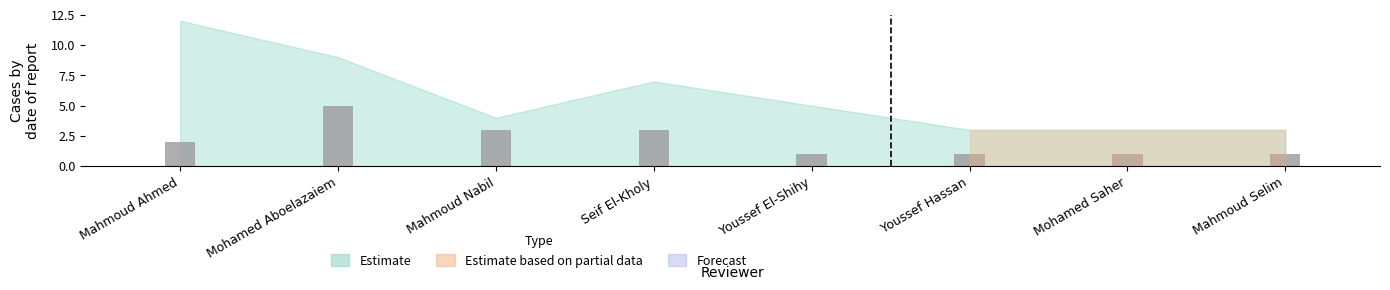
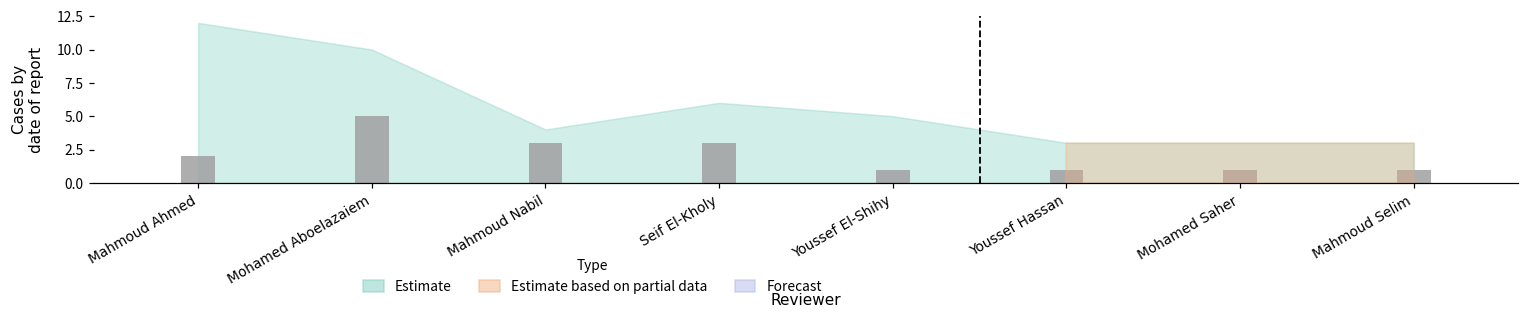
  {
    "Estimate": {
      "Mahmoud Ahmed": 12,
-     "Mohamed Aboelazaiem": 9,
+     "Mohamed Aboelazaiem": 10,
      "Mahmoud Nabil": 4,
-     "Seif El-Kholy": 7,
+     "Seif El-Kholy": 6,
      "Youssef El-Shihy": 5
    }
  }
